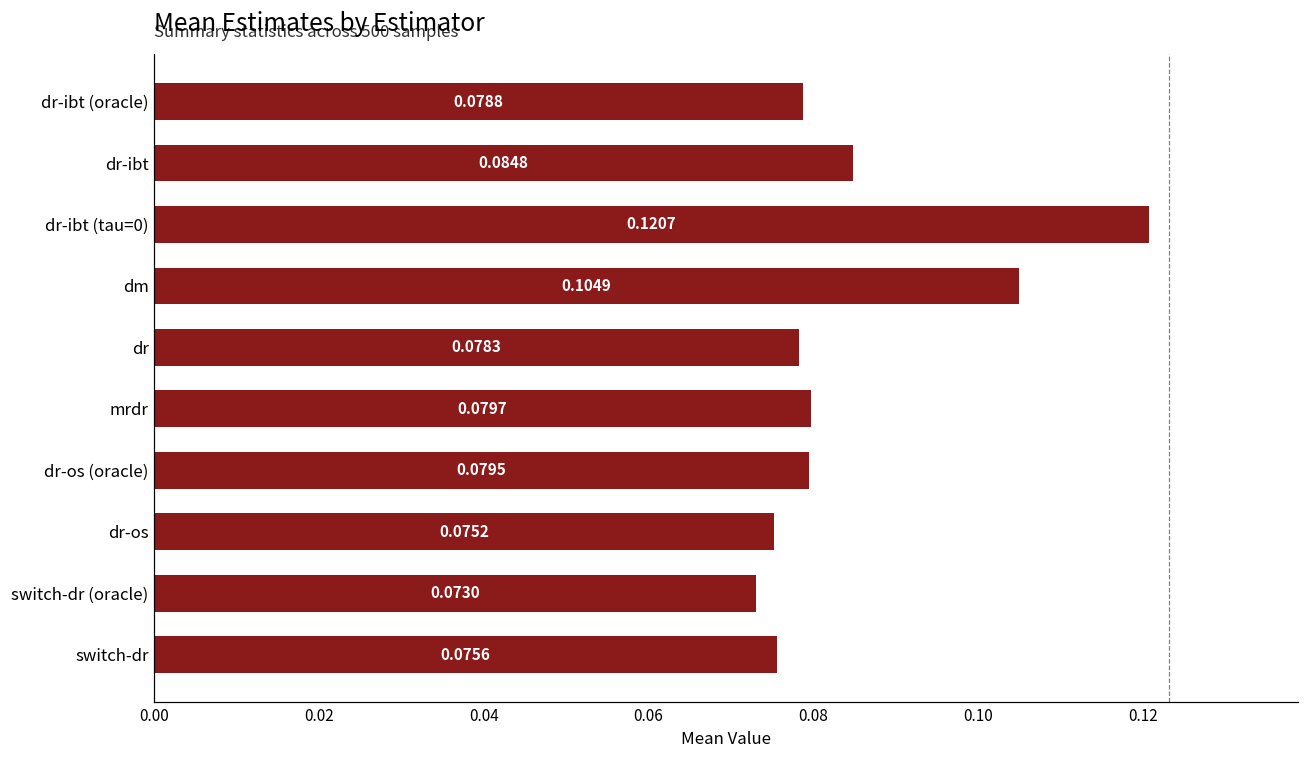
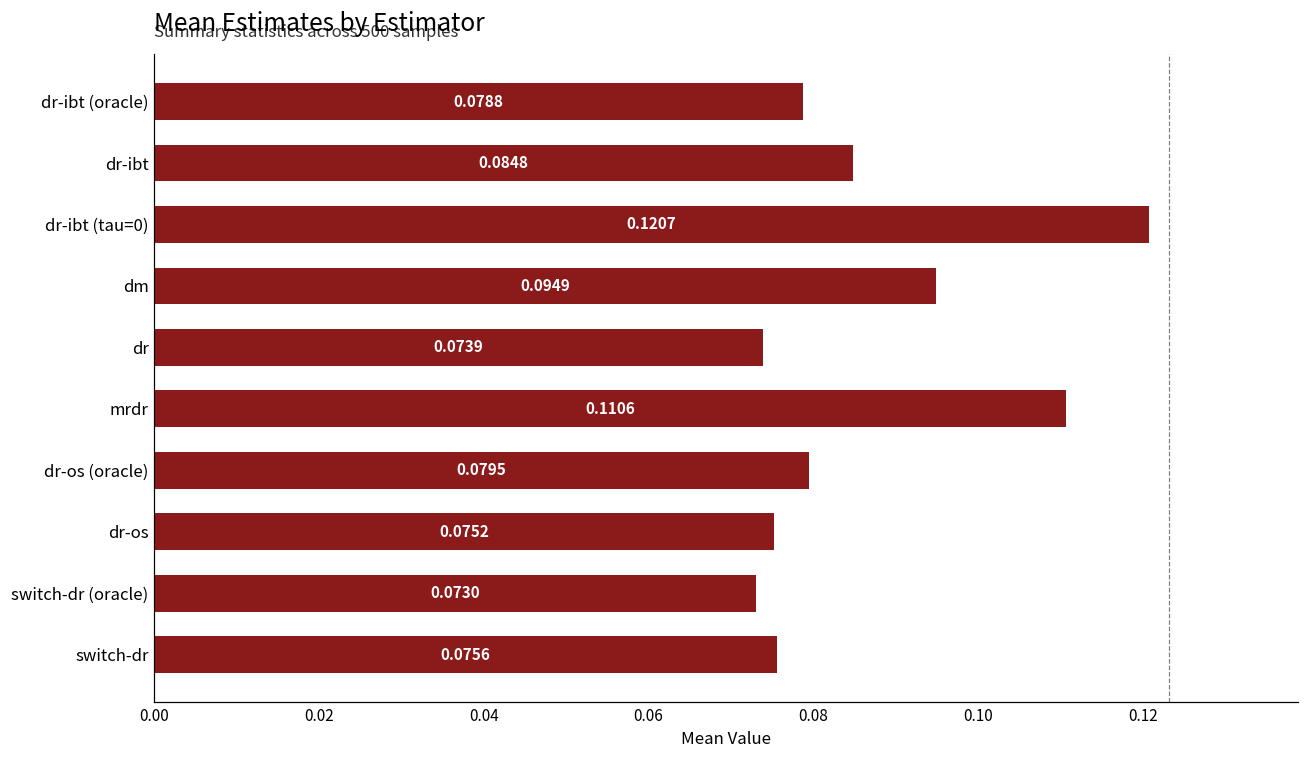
  {
    "dr-ibt (oracle)": 0.0788,
    "dr-ibt": 0.0848,
    "dr-ibt (tau=0)": 0.1207,
-   "dm": 0.1049,
-   "dr": 0.0783,
-   "mrdr": 0.0797,
+   "dm": 0.0949,
+   "dr": 0.0739,
+   "mrdr": 0.1106,
    "dr-os (oracle)": 0.0795,
    "dr-os": 0.0752,
    "switch-dr (oracle)": 0.0730,
    "switch-dr": 0.0756
  }
